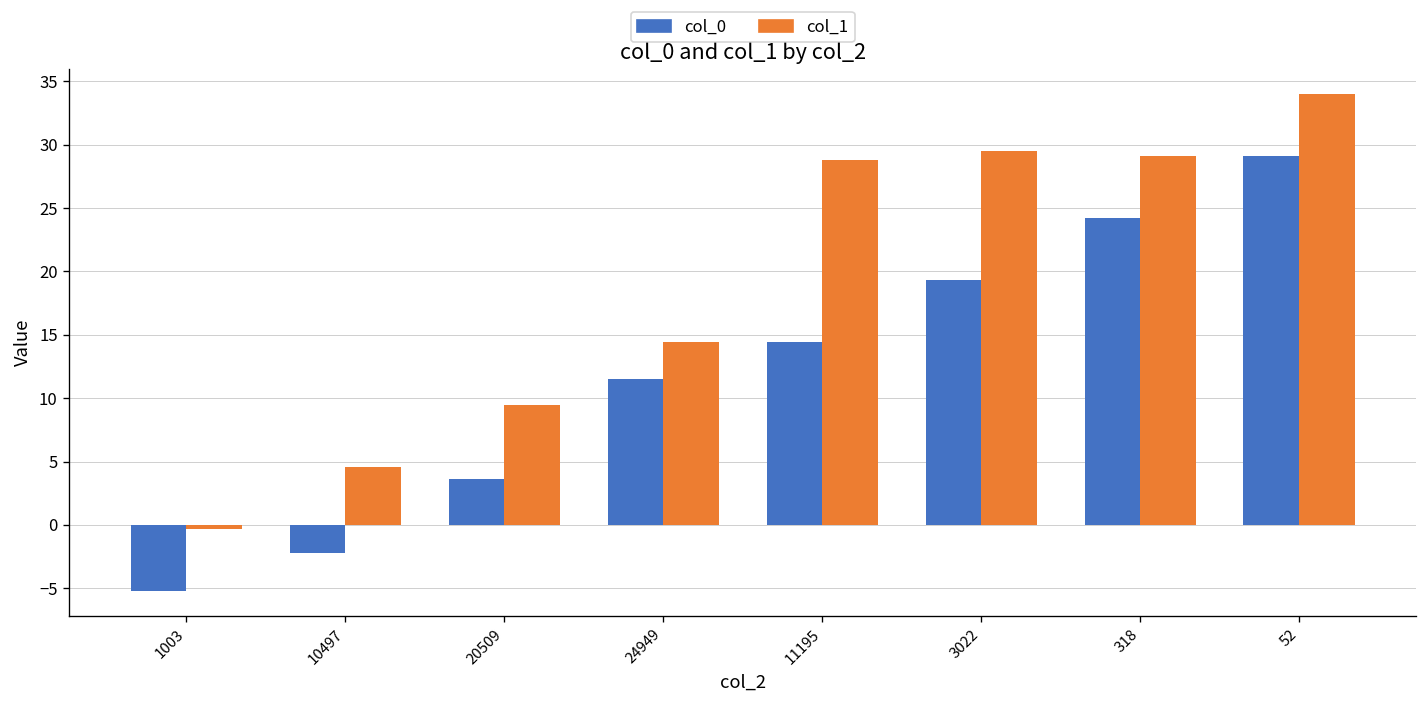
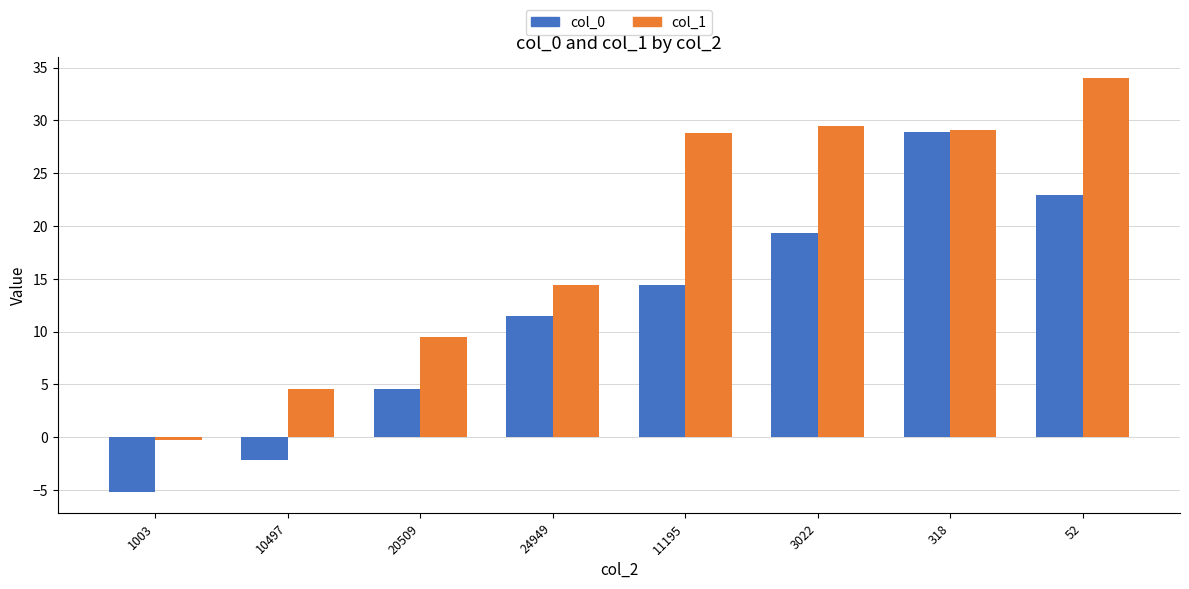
  {
    "col_0": {
      "1003": -5.2,
      "10497": -2.2,
-     "20509": 3.6,
+     "20509": 4.6,
      "24949": 11.5,
      "11195": 14.4,
      "3022": 19.3,
-     "318": 24.2,
-     "52": 29.1
+     "318": 28.9,
+     "52": 22.9
    },
    "col_1": {
      "1003": -0.3,
      "10497": 4.6,
      "20509": 9.5,
      "24949": 14.4,
      "11195": 28.8,
      "3022": 29.5,
      "318": 29.1,
      "52": 34.0
    }
  }
